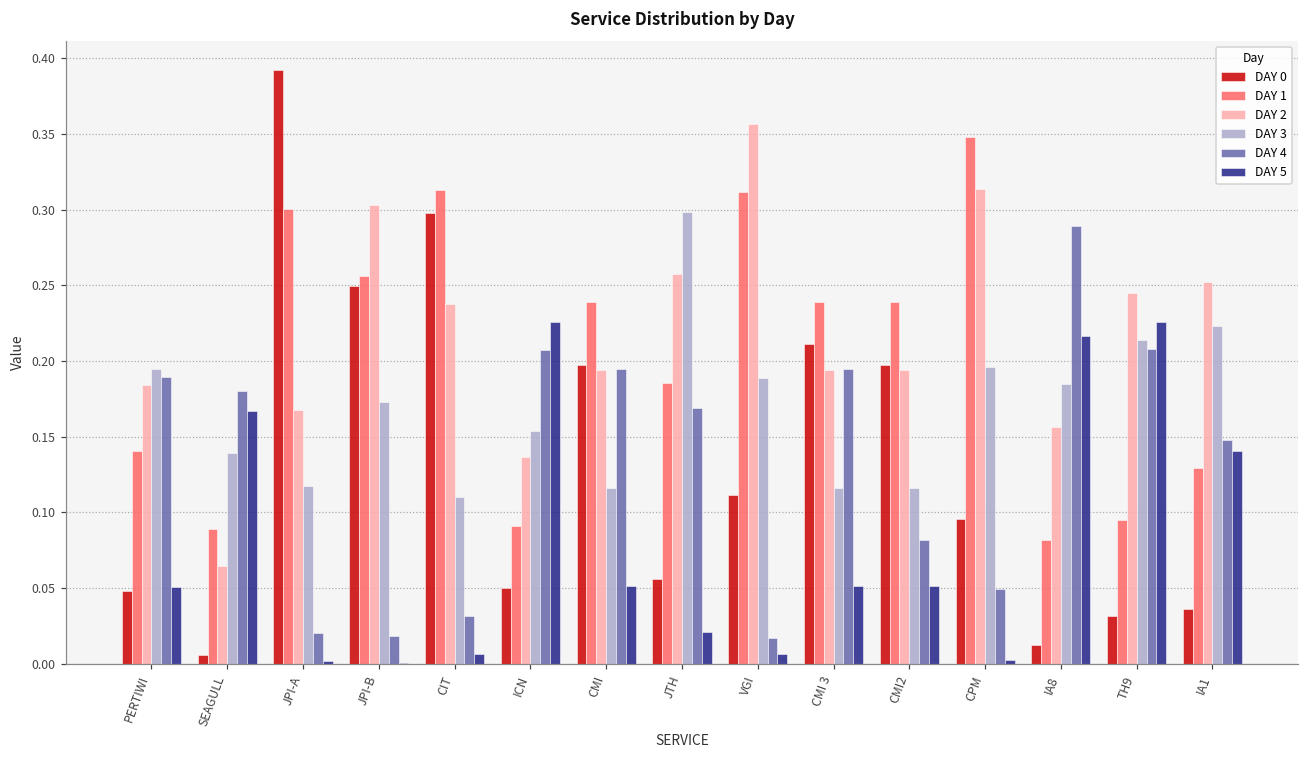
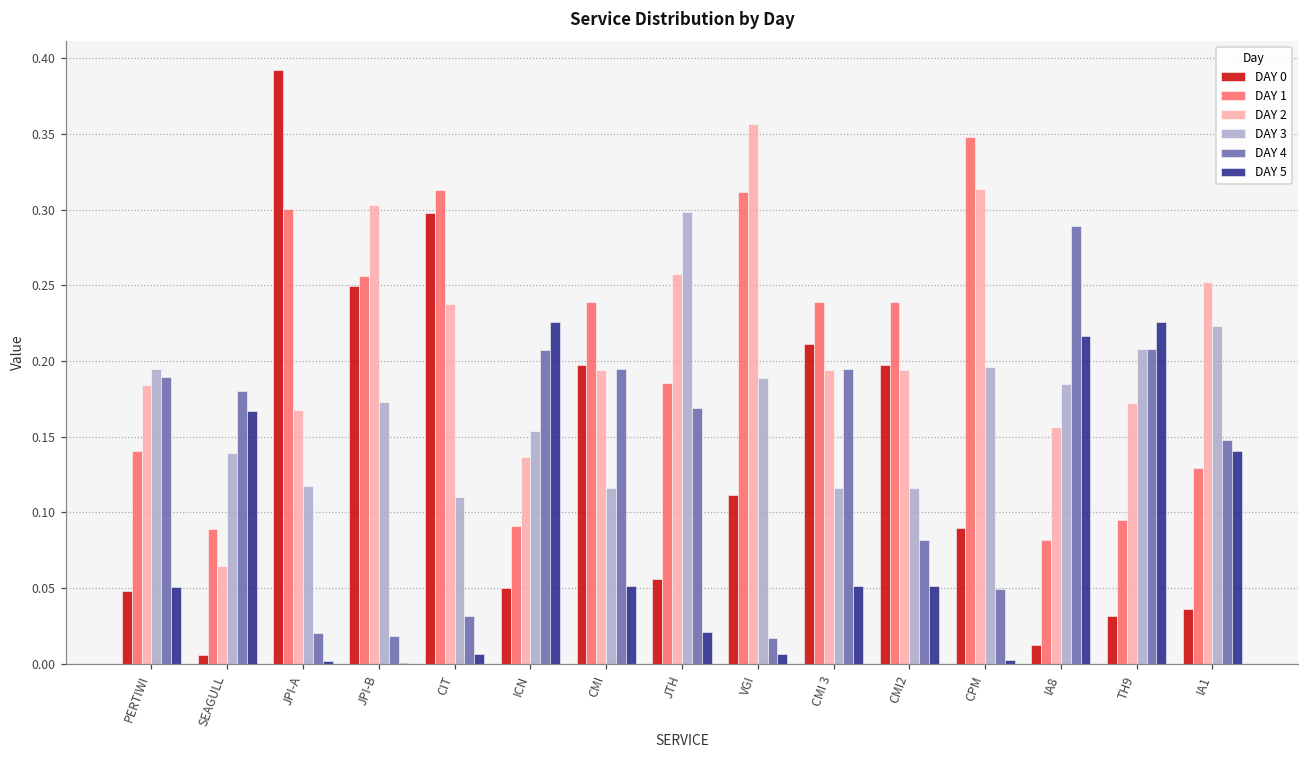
  {
    "DAY 0": {
      "PERTIWI": 0.048,
      "SEAGULL": 0.006,
      "JPI-A": 0.392,
      "JPI-B": 0.249,
      "CIT": 0.298,
      "ICN": 0.050,
      "CMI": 0.197,
      "JTH": 0.056,
      "VGI": 0.111,
      "CMI 3": 0.211,
      "CMI2": 0.197,
-     "CPM": 0.096,
+     "CPM": 0.090,
      "IA8": 0.012,
      "TH9": 0.032,
      "IA1": 0.036
    },
    "DAY 1": {
      "PERTIWI": 0.141,
      "SEAGULL": 0.089,
      "JPI-A": 0.301,
      "JPI-B": 0.256,
      "CIT": 0.313,
      "ICN": 0.091,
      "CMI": 0.239,
      "JTH": 0.186,
      "VGI": 0.312,
      "CMI 3": 0.239,
      "CMI2": 0.239,
      "CPM": 0.348,
      "IA8": 0.081,
      "TH9": 0.095,
      "IA1": 0.129
    },
    "DAY 2": {
      "PERTIWI": 0.184,
      "SEAGULL": 0.065,
      "JPI-A": 0.168,
      "JPI-B": 0.303,
      "CIT": 0.237,
      "ICN": 0.137,
      "CMI": 0.194,
      "JTH": 0.258,
      "VGI": 0.356,
      "CMI 3": 0.194,
      "CMI2": 0.194,
      "CPM": 0.314,
      "IA8": 0.156,
-     "TH9": 0.245,
+     "TH9": 0.172,
      "IA1": 0.252
    },
    "DAY 3": {
      "PERTIWI": 0.195,
      "SEAGULL": 0.140,
      "JPI-A": 0.117,
      "JPI-B": 0.173,
      "CIT": 0.110,
      "ICN": 0.154,
      "CMI": 0.116,
      "JTH": 0.299,
      "VGI": 0.189,
      "CMI 3": 0.116,
      "CMI2": 0.116,
      "CPM": 0.196,
      "IA8": 0.185,
-     "TH9": 0.214,
+     "TH9": 0.208,
      "IA1": 0.223
    },
    "DAY 4": {
      "PERTIWI": 0.189,
      "SEAGULL": 0.180,
      "JPI-A": 0.020,
      "JPI-B": 0.018,
      "CIT": 0.031,
      "ICN": 0.207,
      "CMI": 0.195,
      "JTH": 0.169,
      "VGI": 0.017,
      "CMI 3": 0.195,
      "CMI2": 0.082,
      "CPM": 0.049,
      "IA8": 0.289,
      "TH9": 0.208,
      "IA1": 0.148
    },
    "DAY 5": {
      "PERTIWI": 0.051,
      "SEAGULL": 0.167,
      "JPI-A": 0.002,
      "CIT": 0.006,
      "ICN": 0.226,
      "CMI": 0.051,
      "JTH": 0.021,
      "VGI": 0.007,
      "CMI 3": 0.051,
      "CMI2": 0.051,
      "CPM": 0.003,
      "IA8": 0.217,
      "TH9": 0.226,
      "IA1": 0.140
    }
  }
